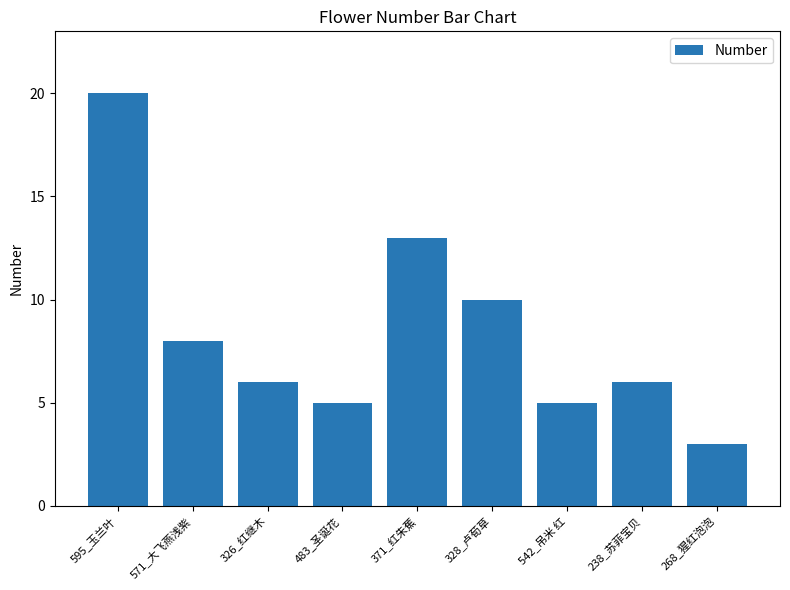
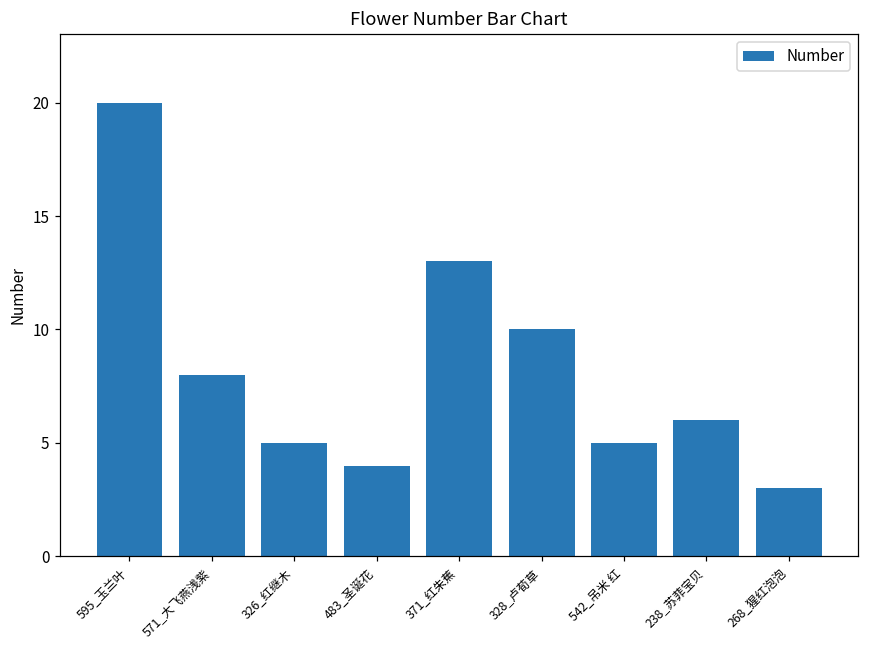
  {
    "595_玉兰叶": 20,
    "571_大飞燕浅紫": 8,
-   "326_红继木": 6,
-   "483_圣诞花": 5,
+   "326_红继木": 5,
+   "483_圣诞花": 4,
    "371_红朱蕉": 13,
    "328_卢荀草": 10,
    "542_吊米 红": 5,
    "238_苏菲宝贝": 6,
    "268_猩红泡泡": 3
  }
